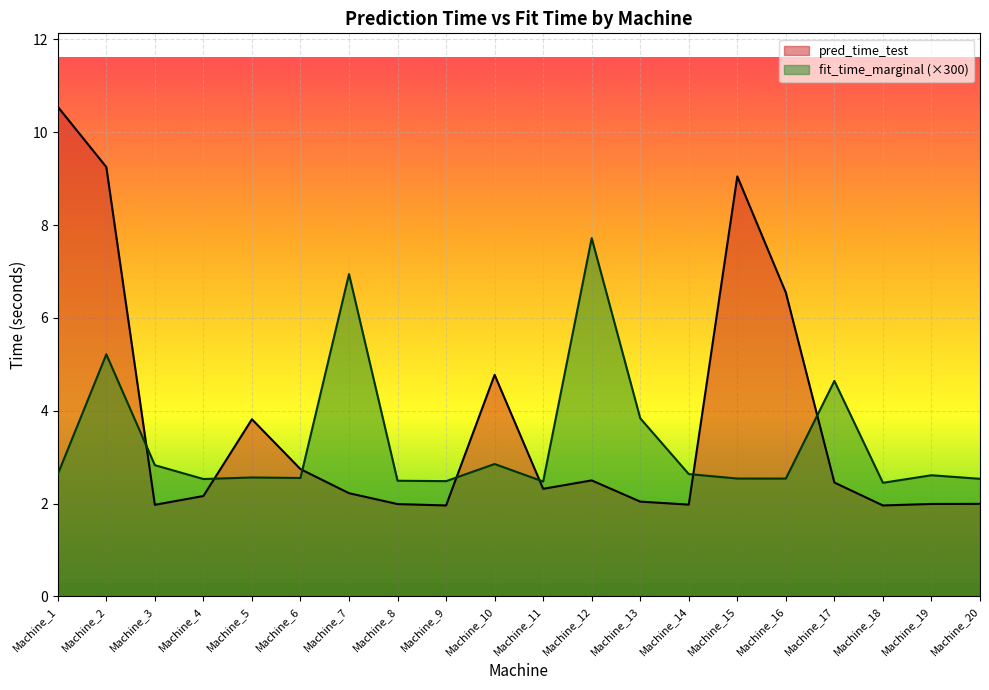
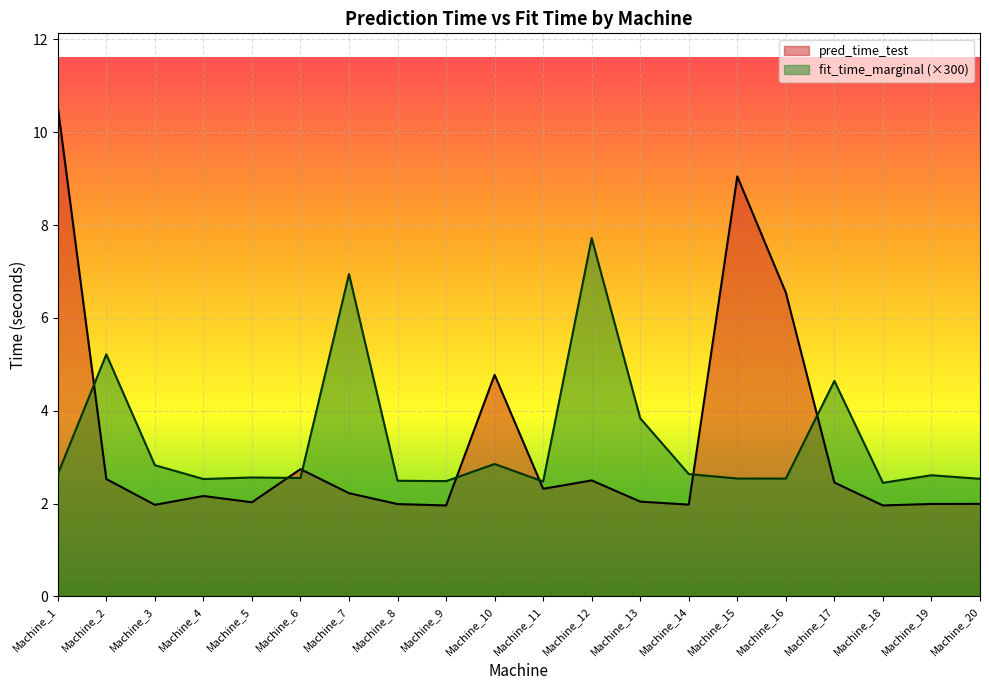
  {
    "pred_time_test": {
      "Machine_1": 10.5,
-     "Machine_2": 9.2,
+     "Machine_2": 2.5,
      "Machine_3": 2.0,
      "Machine_4": 2.2,
-     "Machine_5": 3.8,
+     "Machine_5": 2.0,
      "Machine_6": 2.7,
      "Machine_7": 2.2,
      "Machine_8": 2.0,
      "Machine_9": 2.0,
      "Machine_10": 4.8,
      "Machine_11": 2.3,
      "Machine_12": 2.5,
      "Machine_13": 2.0,
      "Machine_14": 2.0,
      "Machine_15": 9.0,
      "Machine_16": 6.5,
      "Machine_17": 2.5,
      "Machine_18": 2.0,
      "Machine_19": 2.0,
      "Machine_20": 2.0
    },
    "fit_time_marginal (×300)": {
      "Machine_1": 2.6,
      "Machine_2": 5.2,
      "Machine_3": 2.8,
      "Machine_4": 2.5,
      "Machine_5": 2.6,
      "Machine_6": 2.6,
      "Machine_7": 6.9,
      "Machine_8": 2.5,
      "Machine_9": 2.5,
      "Machine_10": 2.9,
      "Machine_11": 2.5,
      "Machine_12": 7.7,
      "Machine_13": 3.8,
      "Machine_14": 2.6,
      "Machine_15": 2.5,
      "Machine_16": 2.5,
      "Machine_17": 4.6,
      "Machine_18": 2.4,
      "Machine_19": 2.6,
      "Machine_20": 2.5
    }
  }
